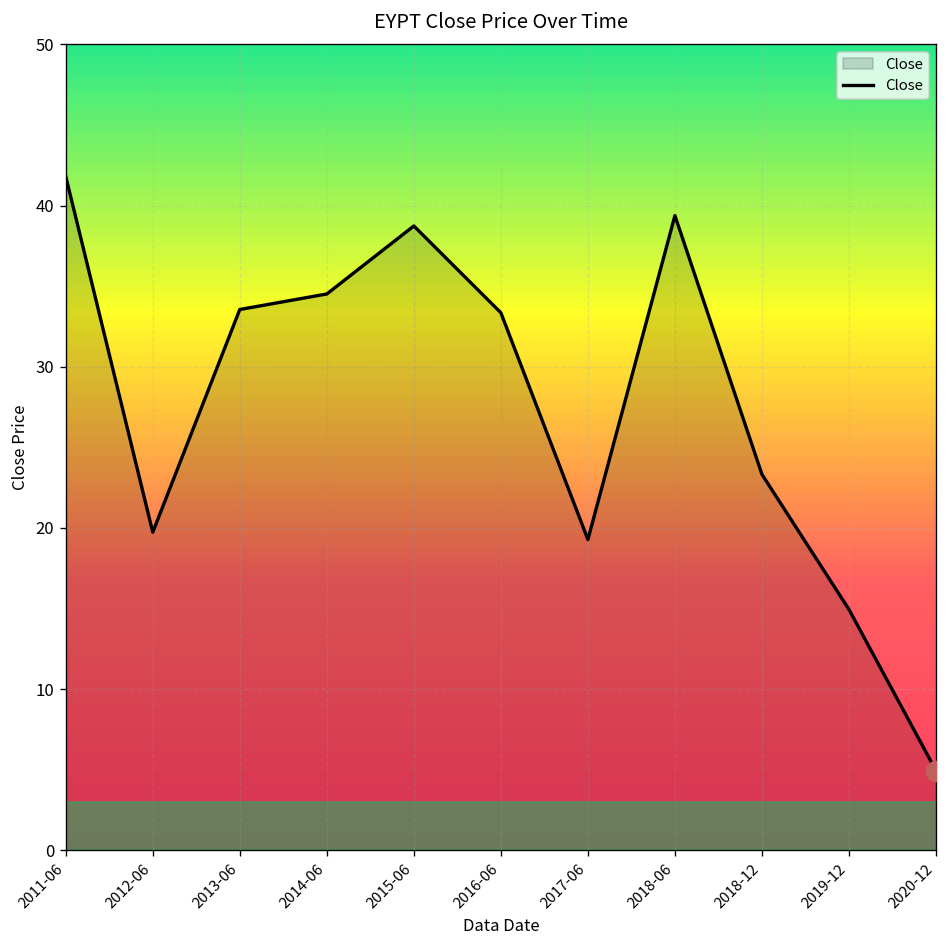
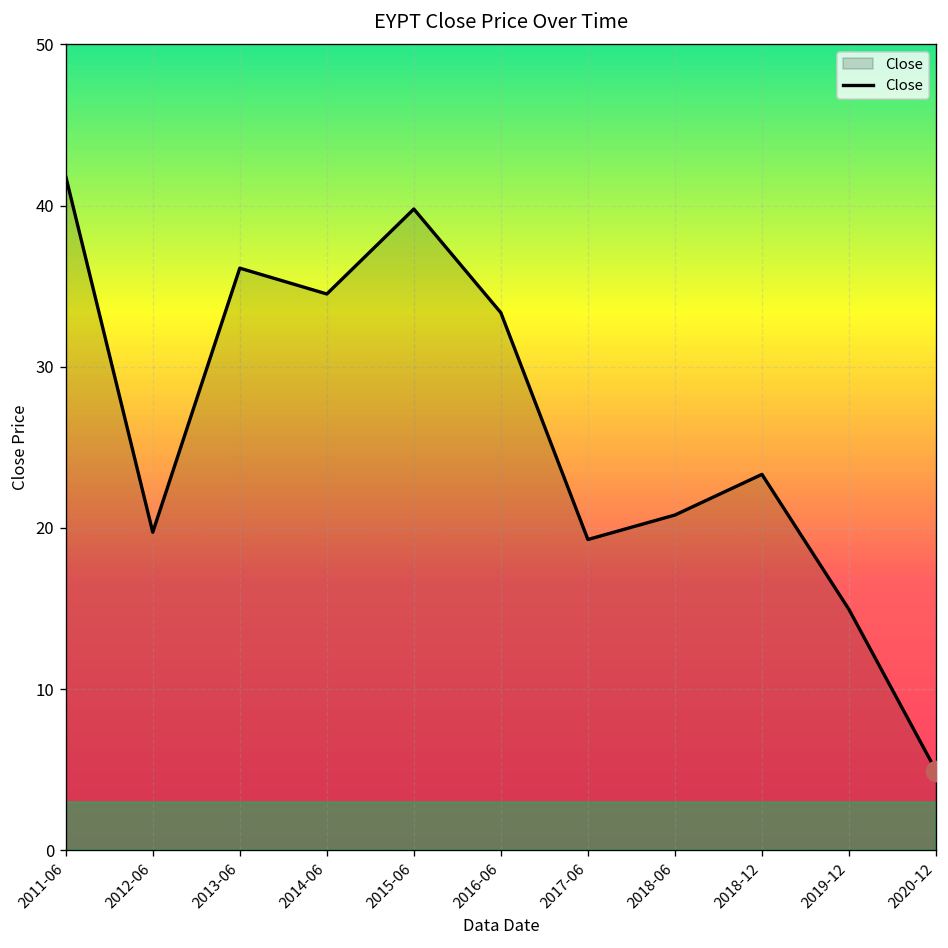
  {
    "Close": {
      "2011-06": 41.8,
      "2012-06": 19.7,
-     "2013-06": 33.6,
+     "2013-06": 36.1,
      "2014-06": 34.5,
-     "2015-06": 38.7,
+     "2015-06": 39.8,
      "2016-06": 33.3,
      "2017-06": 19.3,
-     "2018-06": 39.4,
+     "2018-06": 20.8,
      "2018-12": 23.3,
      "2019-12": 14.9
    }
  }
